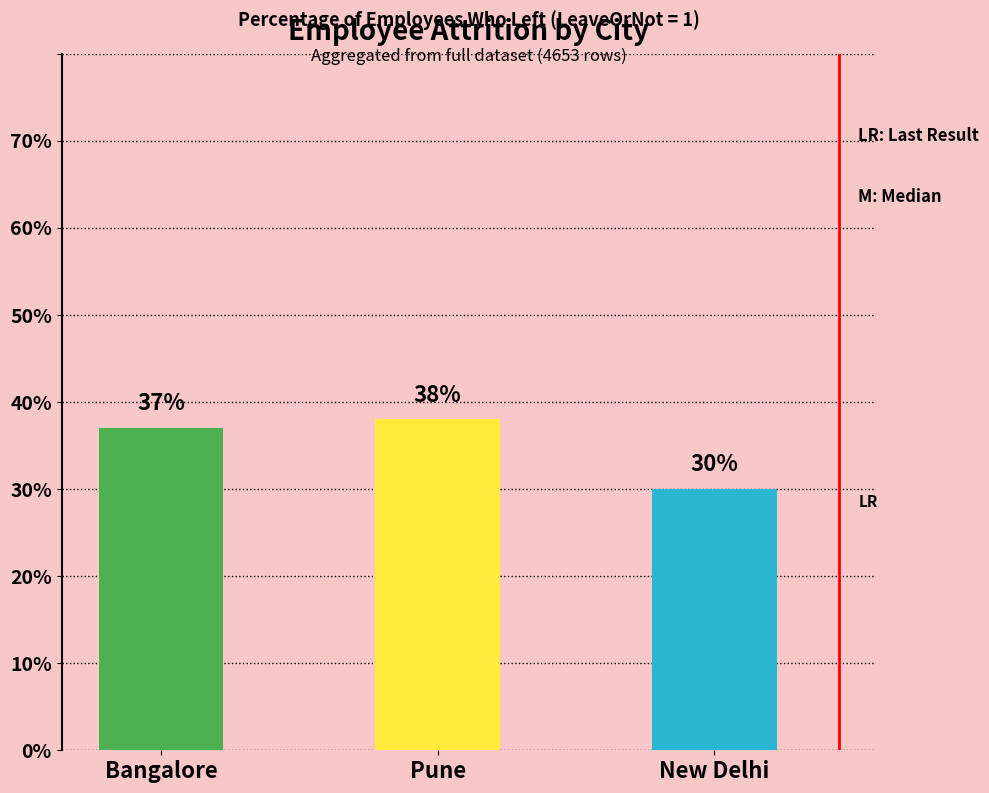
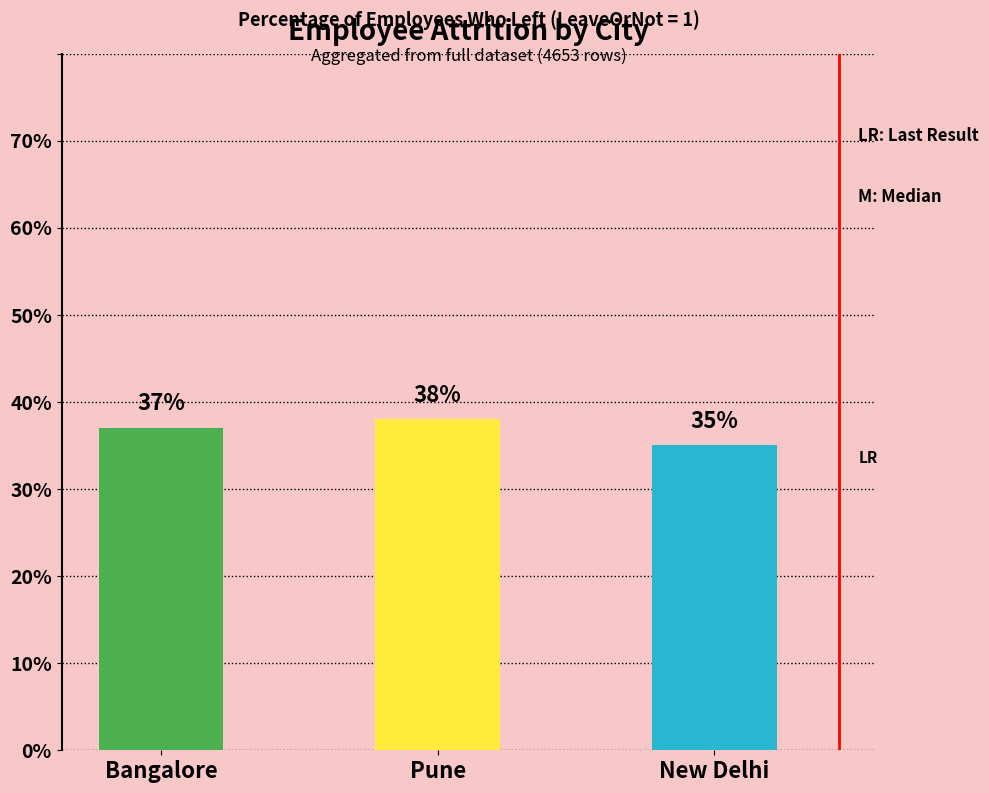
  {
    "Bangalore": "37%",
    "Pune": "38%",
-   "New Delhi": "30%"
+   "New Delhi": "35%"
  }
